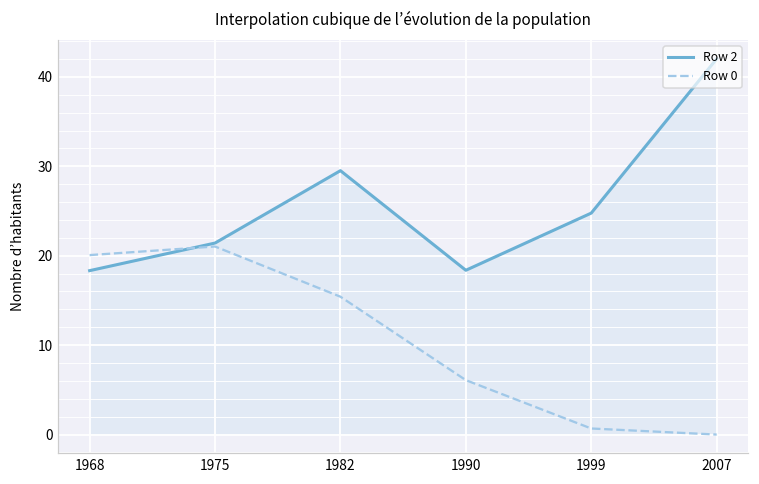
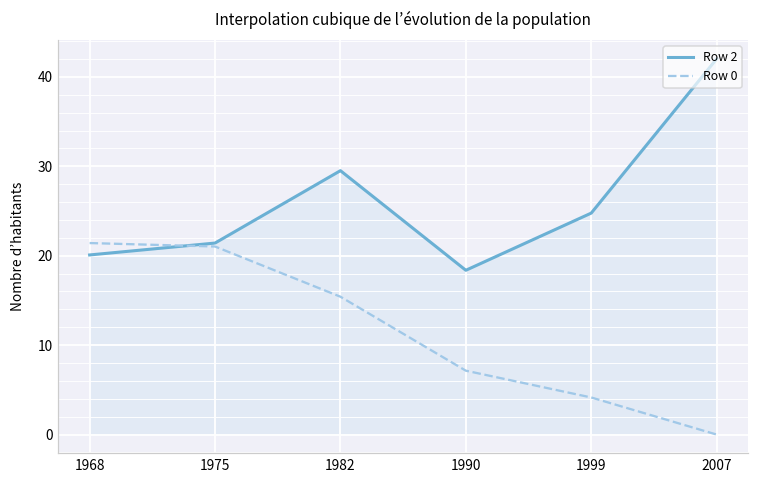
  {
    "Row 2": {
-     "1968": 18,
+     "1968": 20,
      "1975": 21,
      "1982": 30,
      "1990": 18,
      "1999": 25
    },
    "Row 0": {
-     "1968": 20,
+     "1968": 21,
      "1975": 21,
      "1982": 15,
-     "1990": 6,
-     "1999": 1,
+     "1990": 7,
+     "1999": 4,
      "2007": 0
    }
  }
